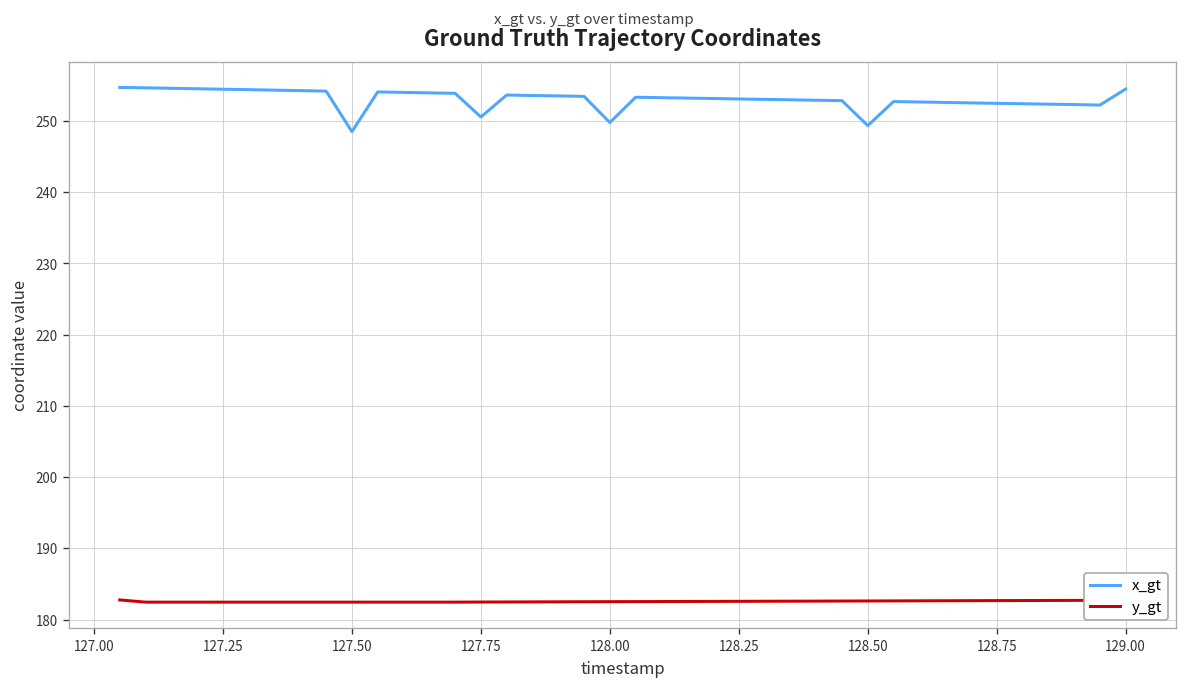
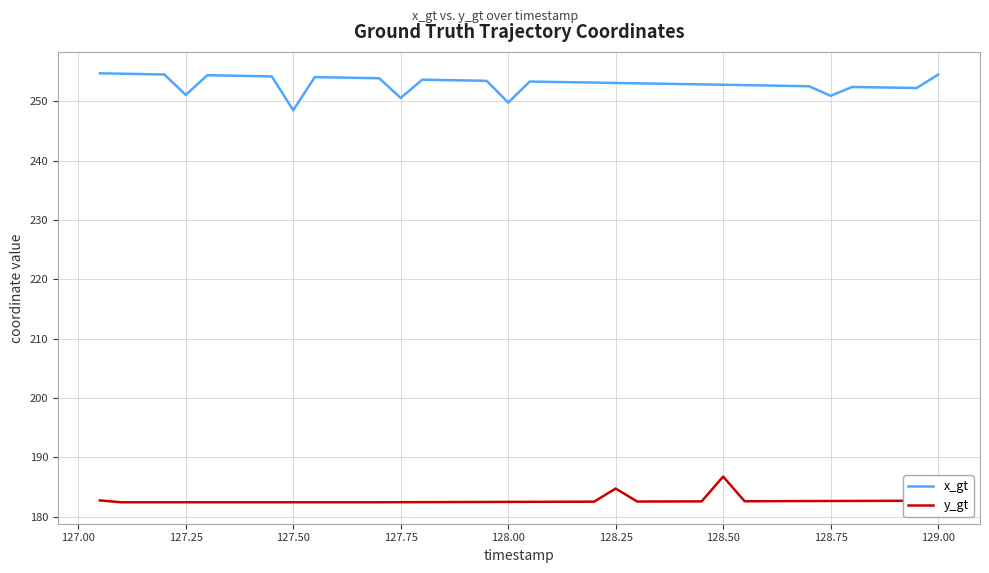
  {
    "x_gt": {
-     "127.25": 254,
+     "127.25": 251,
      "127.50": 249,
      "127.75": 251,
      "128.00": 250,
      "128.25": 253,
-     "128.50": 249,
-     "128.75": 252,
+     "128.50": 253,
+     "128.75": 251,
      "129.00": 254
    },
    "y_gt": {
      "127.25": 182,
      "127.50": 182,
      "127.75": 182,
      "128.00": 183,
-     "128.25": 183,
-     "128.50": 183,
+     "128.25": 185,
+     "128.50": 187,
      "128.75": 183
    }
  }
